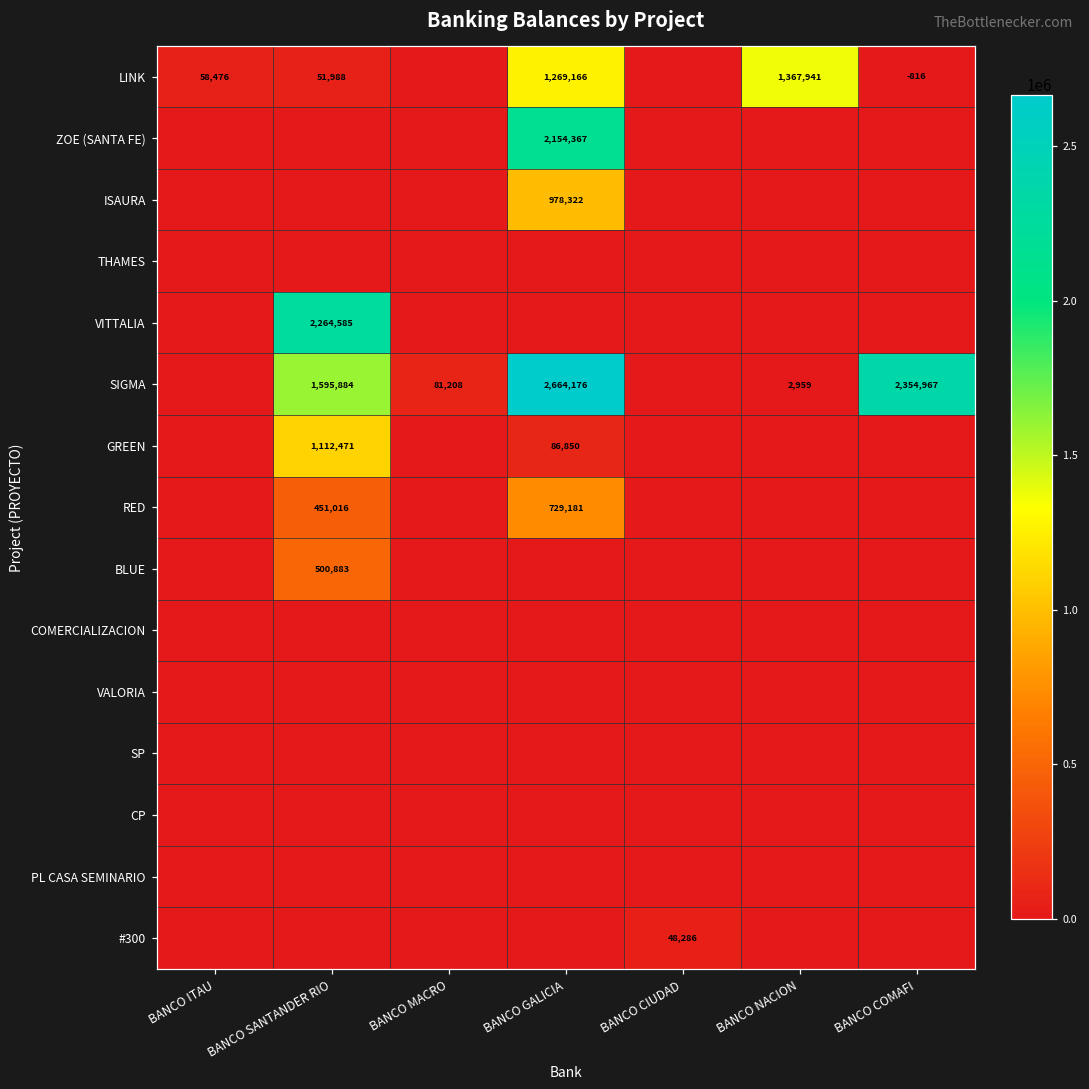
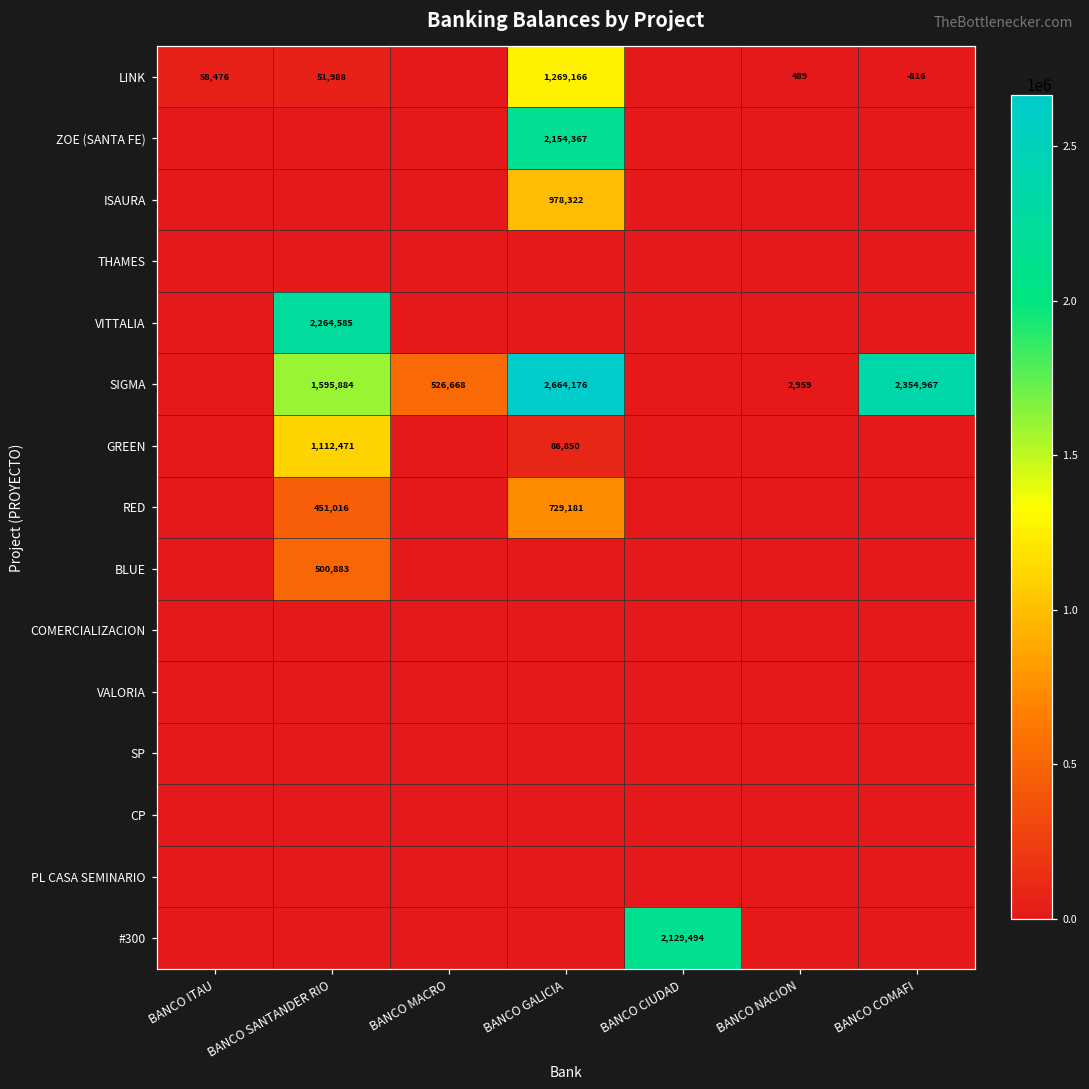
  {
    "LINK": {
      "BANCO ITAU": "58,476",
      "BANCO SANTANDER RIO": "51,988",
      "BANCO GALICIA": "1,269,166",
-     "BANCO NACION": "1,367,941",
+     "BANCO NACION": "489",
      "BANCO COMAFI": "-816"
    },
    "ZOE (SANTA FE)": {
      "BANCO GALICIA": "2,154,367"
    },
    "ISAURA": {
      "BANCO GALICIA": "978,322"
    },
    "VITTALIA": {
      "BANCO SANTANDER RIO": "2,264,585"
    },
    "SIGMA": {
      "BANCO SANTANDER RIO": "1,595,884",
-     "BANCO MACRO": "81,208",
+     "BANCO MACRO": "526,668",
      "BANCO GALICIA": "2,664,176",
      "BANCO NACION": "2,959",
      "BANCO COMAFI": "2,354,967"
    },
    "GREEN": {
      "BANCO SANTANDER RIO": "1,112,471",
      "BANCO GALICIA": "86,850"
    },
    "RED": {
      "BANCO SANTANDER RIO": "451,016",
      "BANCO GALICIA": "729,181"
    },
    "BLUE": {
      "BANCO SANTANDER RIO": "500,883"
    },
    "#300": {
-     "BANCO CIUDAD": "48,286"
+     "BANCO CIUDAD": "2,129,494"
    }
  }
